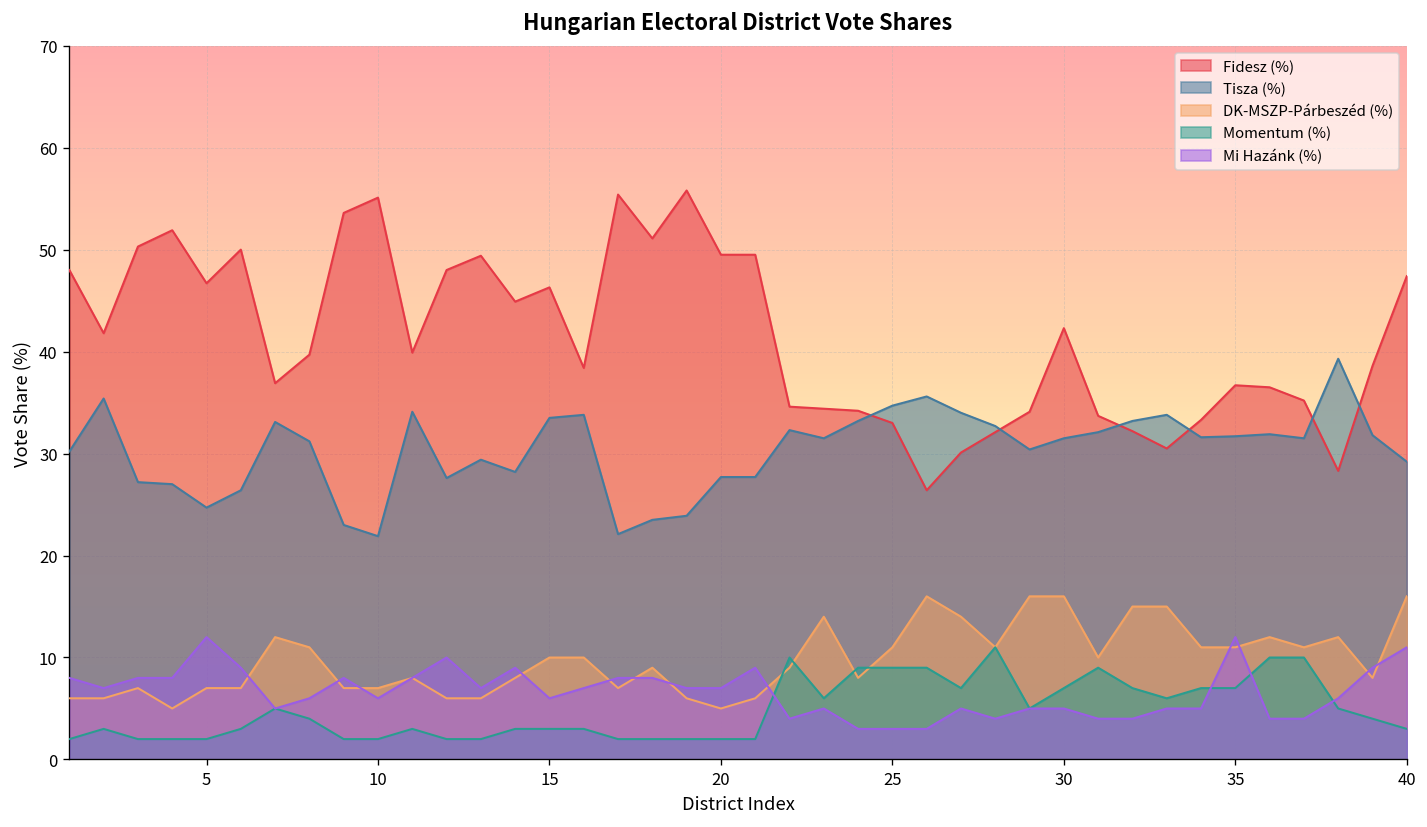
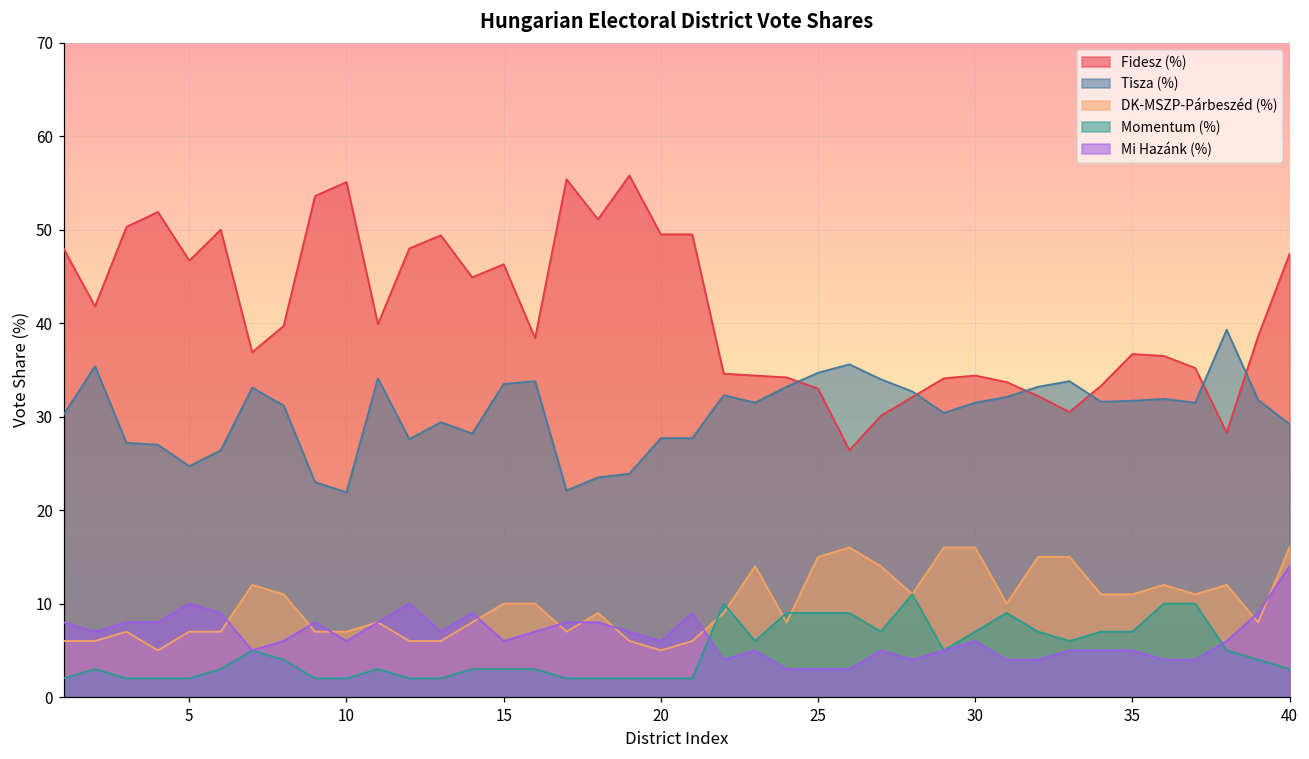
  {
    "Fidesz (%)": {
      "5": 47,
      "10": 55,
      "15": 46,
      "20": 50,
      "25": 33,
-     "30": 42,
+     "30": 34,
      "35": 37,
      "40": 47
    },
    "DK-MSZP-Párbeszéd (%)": {
      "5": 7,
      "10": 7,
      "15": 10,
      "20": 5,
-     "25": 11,
+     "25": 15,
      "30": 16,
      "35": 11,
      "40": 16
    },
    "Mi Hazánk (%)": {
-     "5": 12,
+     "5": 10,
      "10": 6,
      "15": 6,
-     "20": 7,
+     "20": 6,
      "25": 3,
-     "30": 5,
-     "35": 12,
-     "40": 11
+     "30": 6,
+     "35": 5,
+     "40": 14
    }
  }
